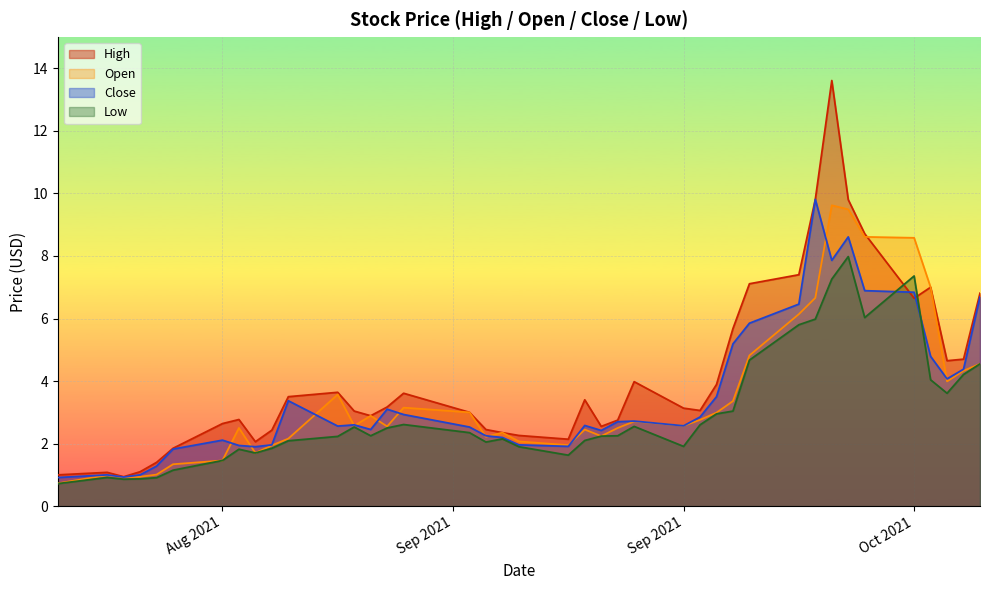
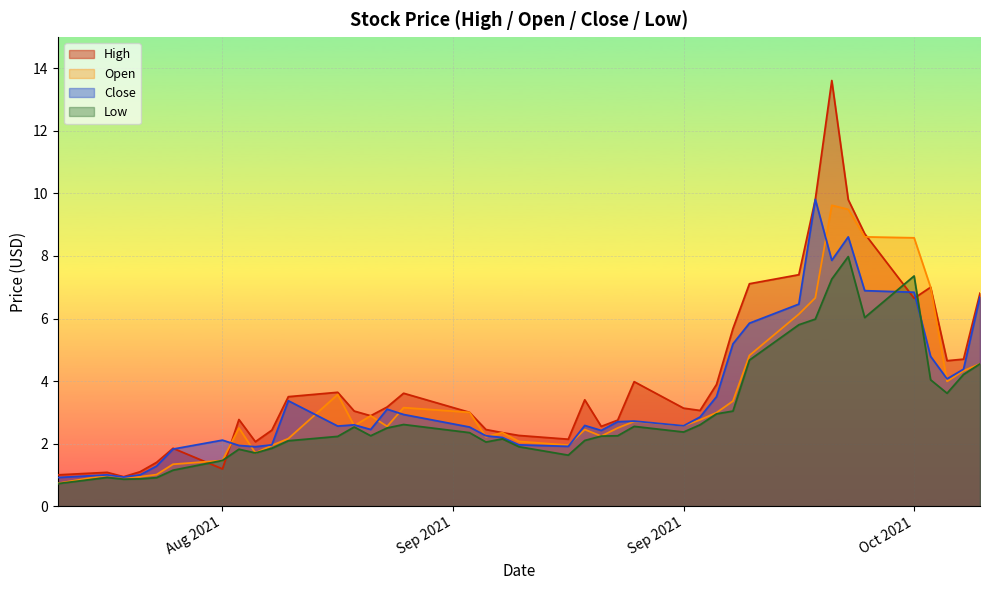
  {
    "High": {
-     "Aug 2021": 2.6,
+     "Aug 2021": 1.2,
      "Sep 2021": 3.1,
      "Oct 2021": 6.6
    },
    "Open": {
      "Oct 2021": 8.6
    },
    "Close": {
      "Aug 2021": 2.1,
      "Oct 2021": 6.8
    },
    "Low": {
-     "Sep 2021": 1.9,
+     "Sep 2021": 2.4,
      "Oct 2021": 7.4
    }
  }
